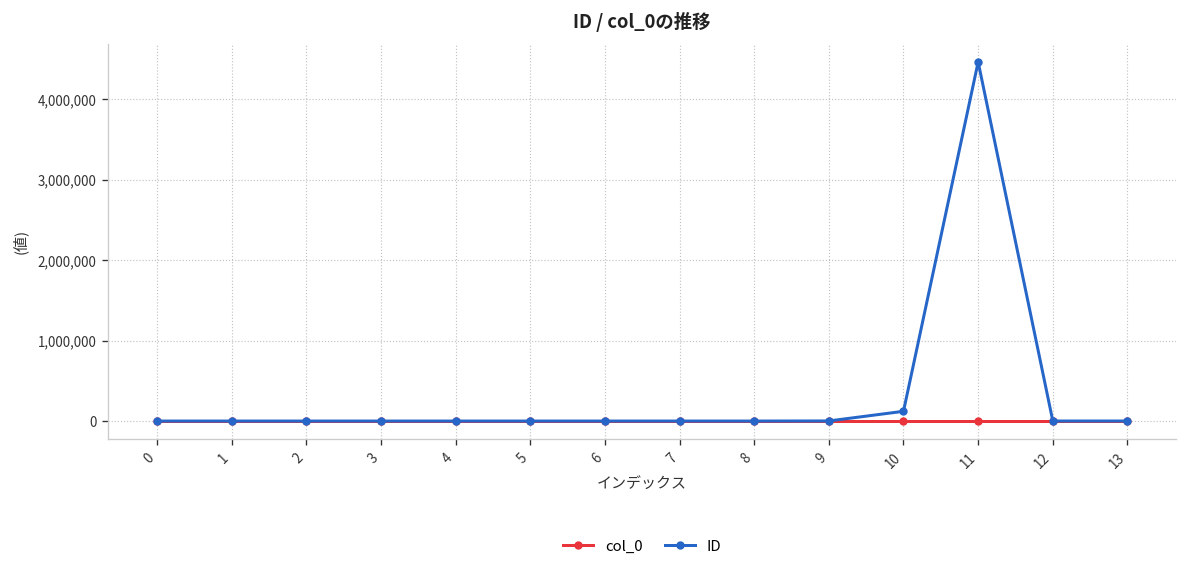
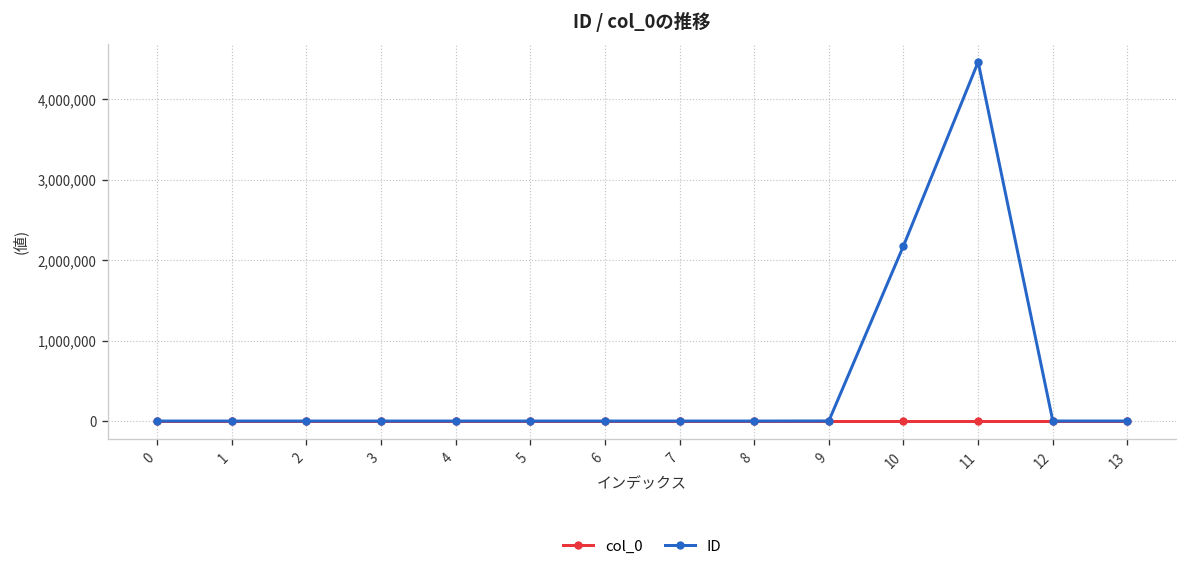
  {
    "col_0": {
      "10": "0",
      "11": "0"
    },
    "ID": {
-     "10": "100,000",
+     "10": "2,200,000",
      "11": "4,500,000"
    }
  }
